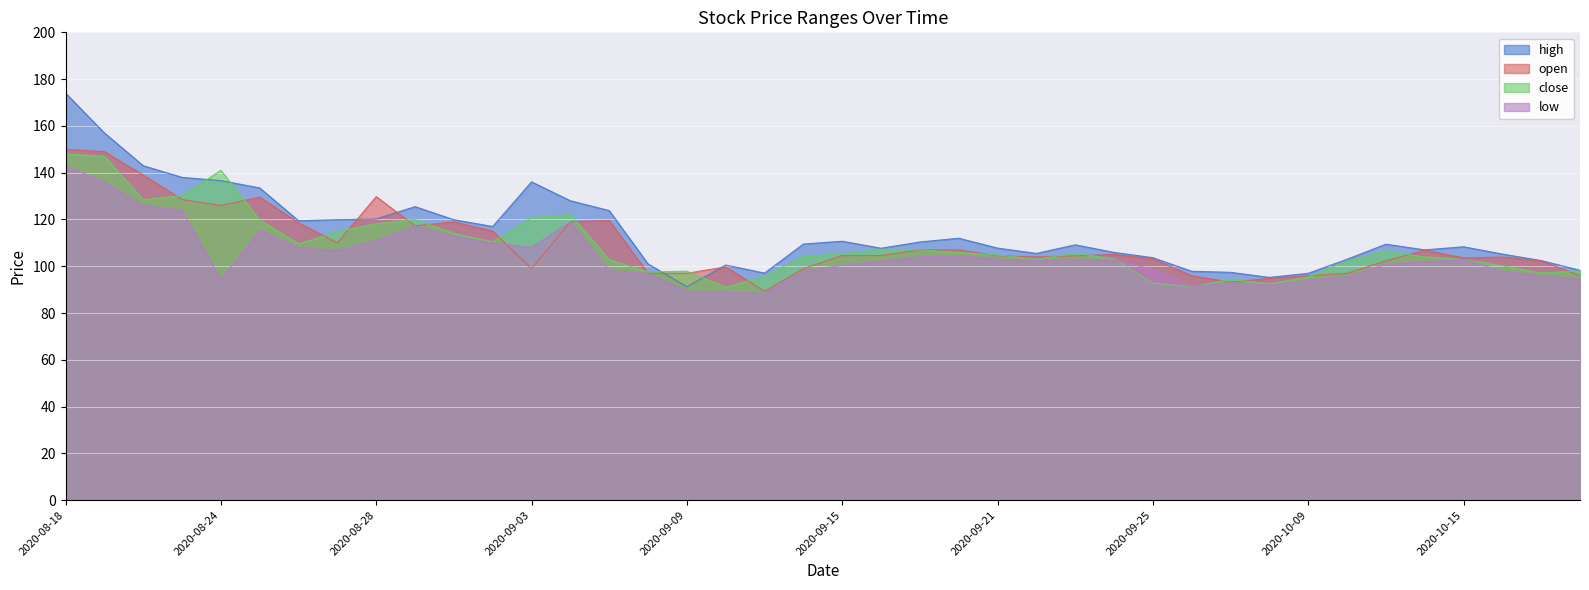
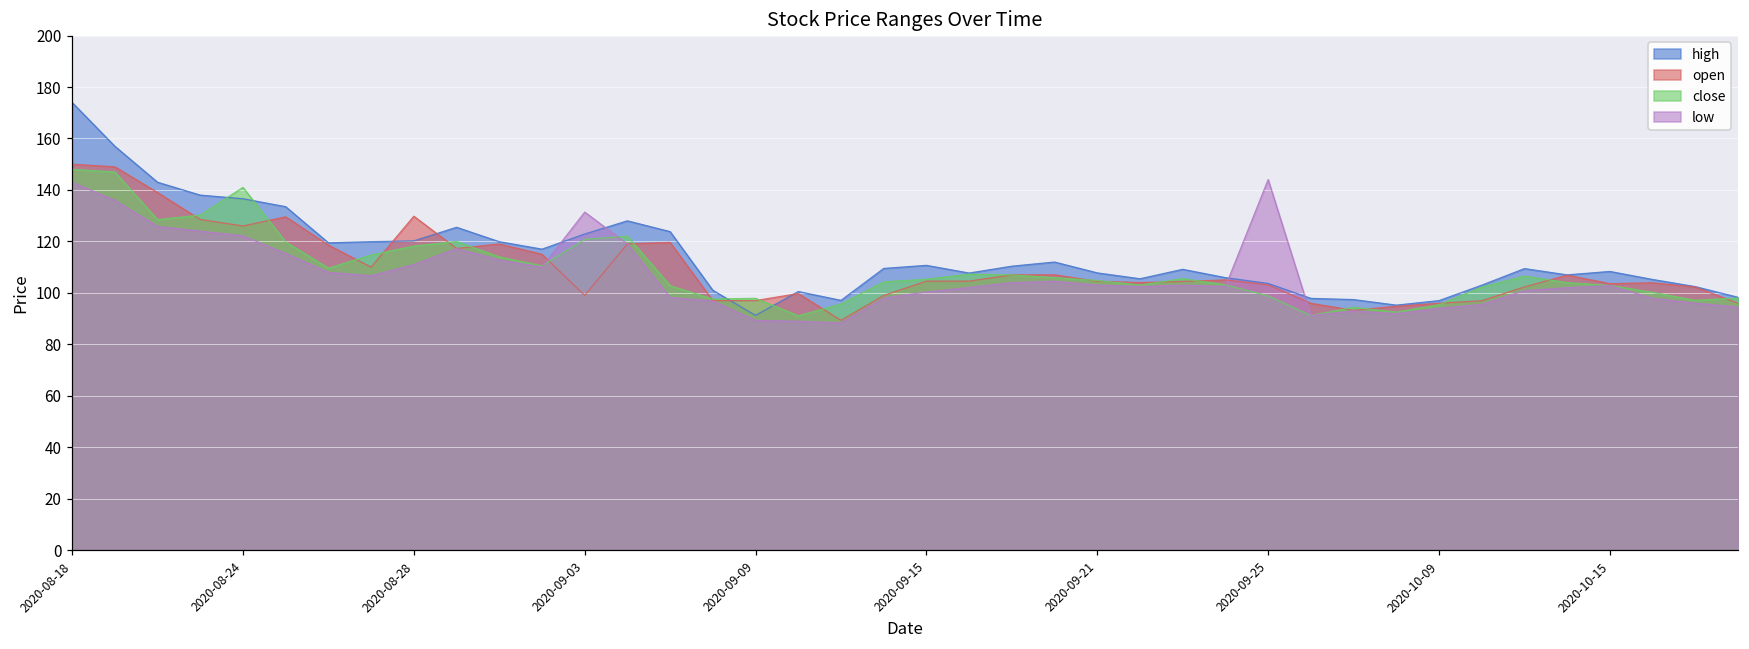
  {
    "high": {
      "2020-08-18": 174,
      "2020-08-24": 137,
      "2020-08-28": 120,
-     "2020-09-03": 136,
+     "2020-09-03": 123,
      "2020-09-09": 91,
      "2020-09-15": 111,
      "2020-09-21": 108,
      "2020-10-15": 108
    },
    "open": {
      "2020-08-18": 150,
      "2020-08-24": 126,
      "2020-08-28": 130,
      "2020-09-03": 99
    },
    "close": {
      "2020-08-18": 148,
      "2020-08-24": 141,
      "2020-08-28": 118,
      "2020-09-03": 121,
-     "2020-09-25": 93
+     "2020-09-25": 99
    },
    "low": {
      "2020-08-18": 143,
-     "2020-08-24": 94,
+     "2020-08-24": 122,
      "2020-08-28": 111,
-     "2020-09-03": 108,
+     "2020-09-03": 131,
      "2020-09-09": 89,
      "2020-09-15": 100,
      "2020-09-21": 103,
-     "2020-09-25": 99,
+     "2020-09-25": 144,
      "2020-10-09": 94
    }
  }
